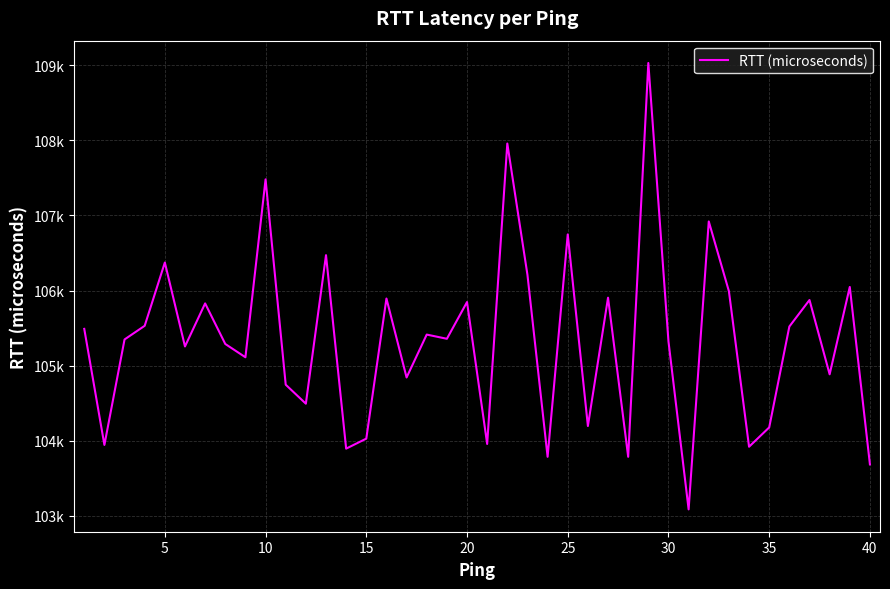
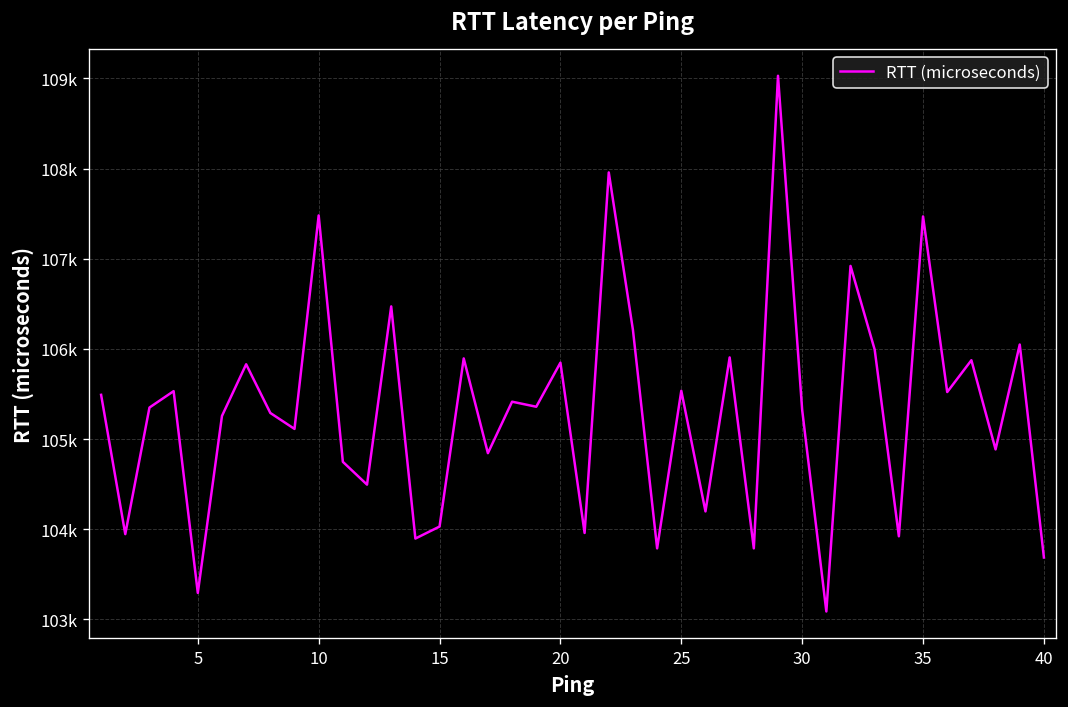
  {
-   "5": 106400,
+   "5": 103300,
    "10": 107500,
    "15": 104000,
    "20": 105800,
-   "25": 106700,
+   "25": 105500,
    "30": 105300,
-   "35": 104200,
+   "35": 107500,
    "40": 103700
  }
